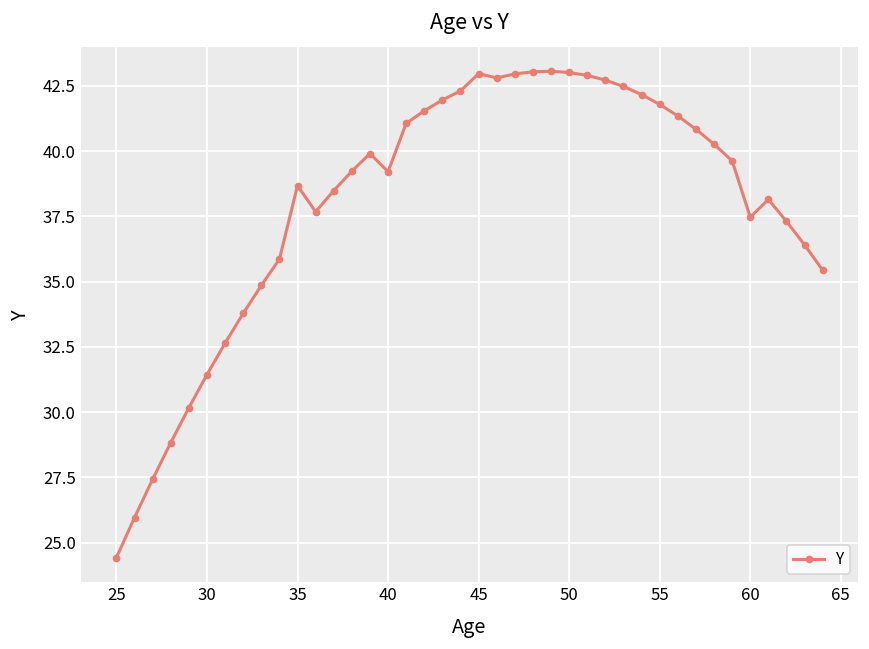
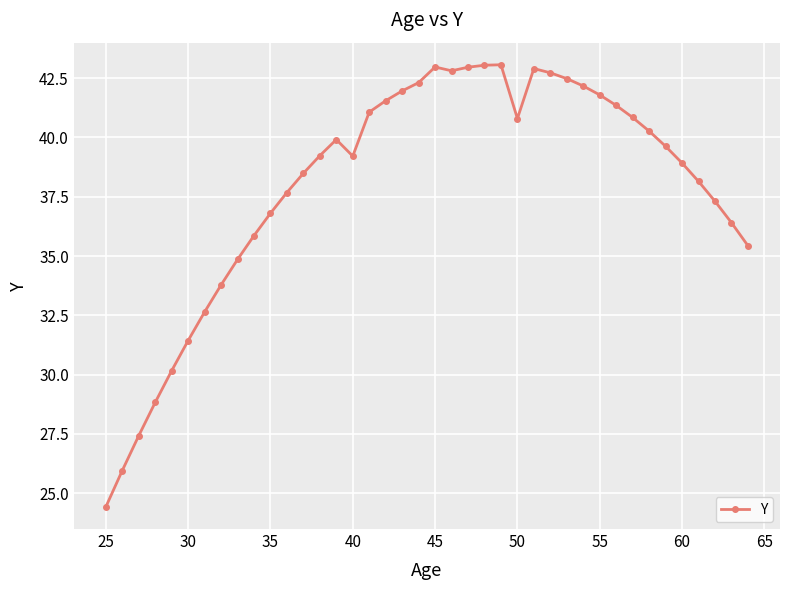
  {
    "25": 24.4,
    "30": 31.4,
-   "35": 38.7,
+   "35": 36.8,
    "40": 39.2,
    "45": 43.0,
-   "50": 43.0,
+   "50": 40.8,
    "55": 41.8,
-   "60": 37.5
+   "60": 38.9
  }
